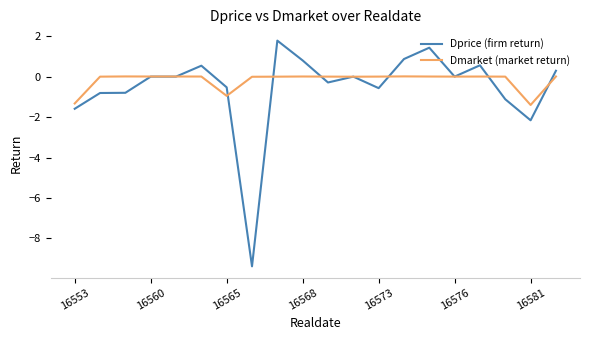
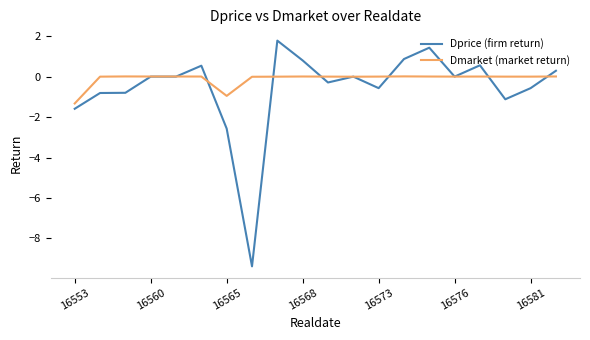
  {
    "Dprice (firm return)": {
      "16553": -1.6,
-     "16565": -0.5,
+     "16565": -2.6,
      "16568": 0.8,
      "16573": -0.6,
-     "16581": -2.2
+     "16581": -0.6
    },
    "Dmarket (market return)": {
      "16553": -1.3,
      "16565": -1.0,
      "16568": 0.0,
      "16573": 0.0,
-     "16581": -1.4
+     "16581": 0.0
    }
  }
